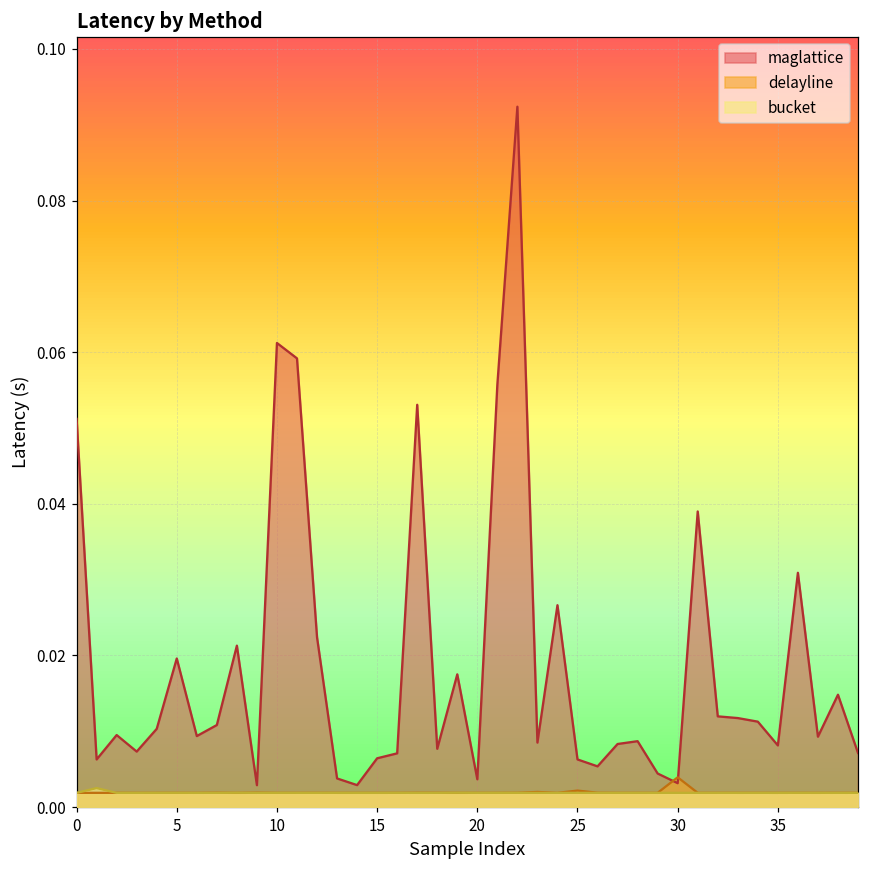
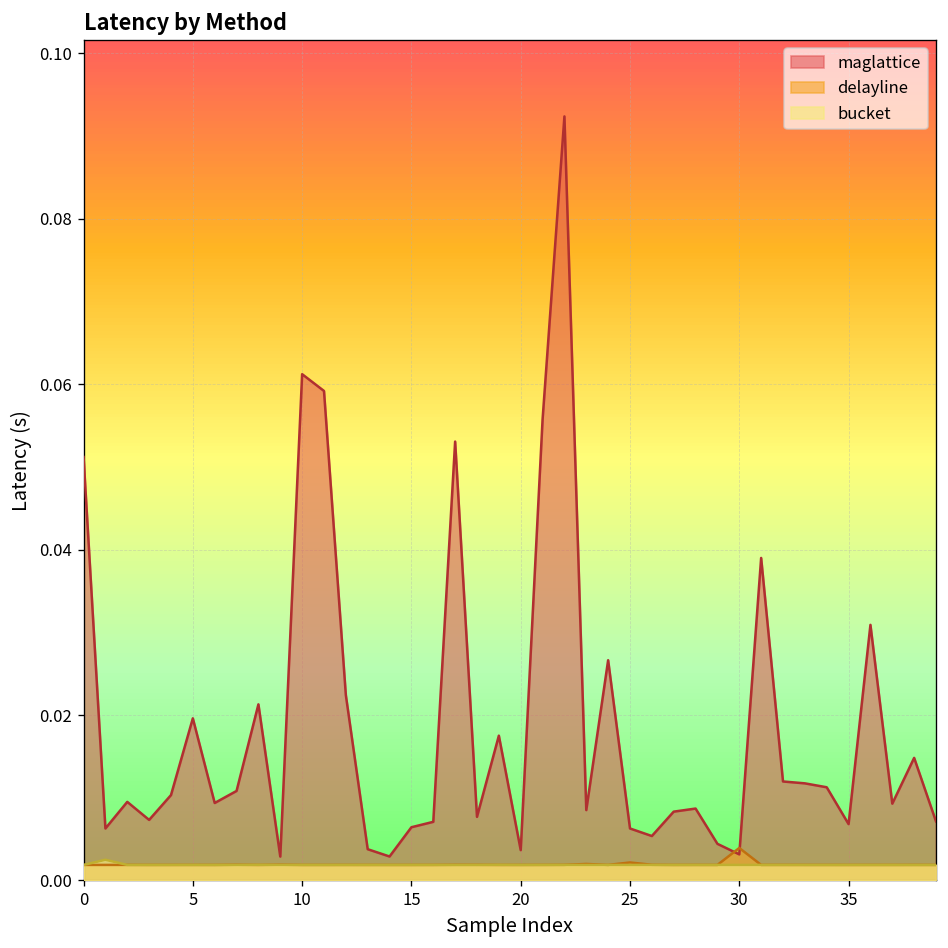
  {
    "maglattice": {
      "0": 0.051,
      "5": 0.020,
      "10": 0.061,
      "15": 0.006,
      "20": 0.004,
      "25": 0.006,
      "30": 0.003,
-     "35": 0.008
+     "35": 0.007
    },
    "delayline": {
      "30": 0.004
    },
    "bucket": {
      "30": 0.002
    }
  }
